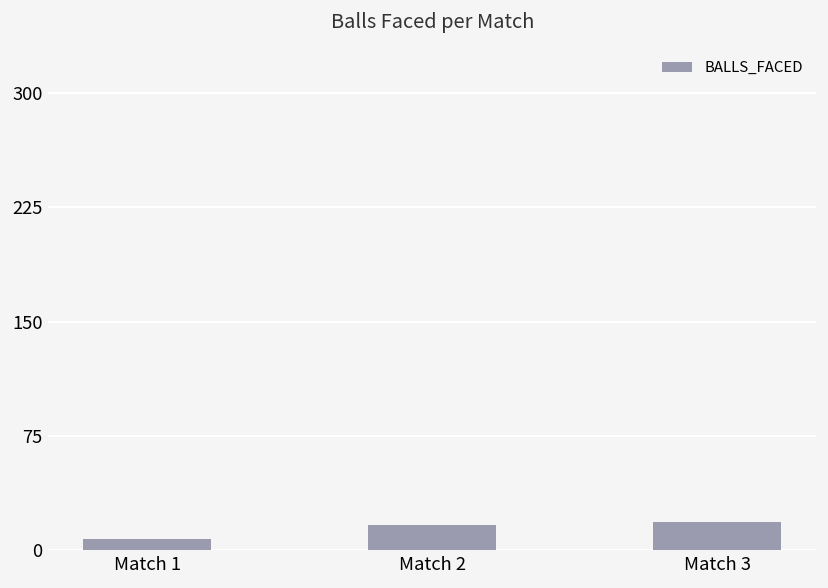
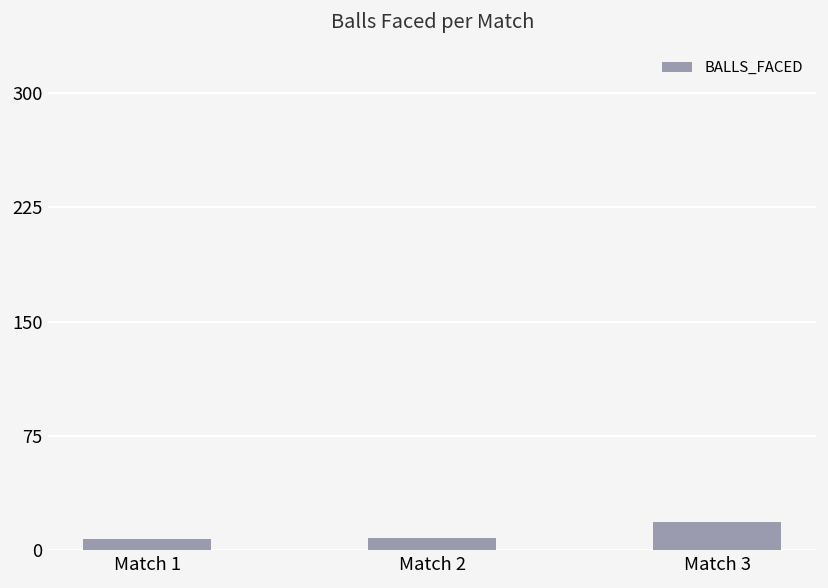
  {
    "Match 1": 7,
-   "Match 2": 16,
+   "Match 2": 8,
    "Match 3": 18
  }
